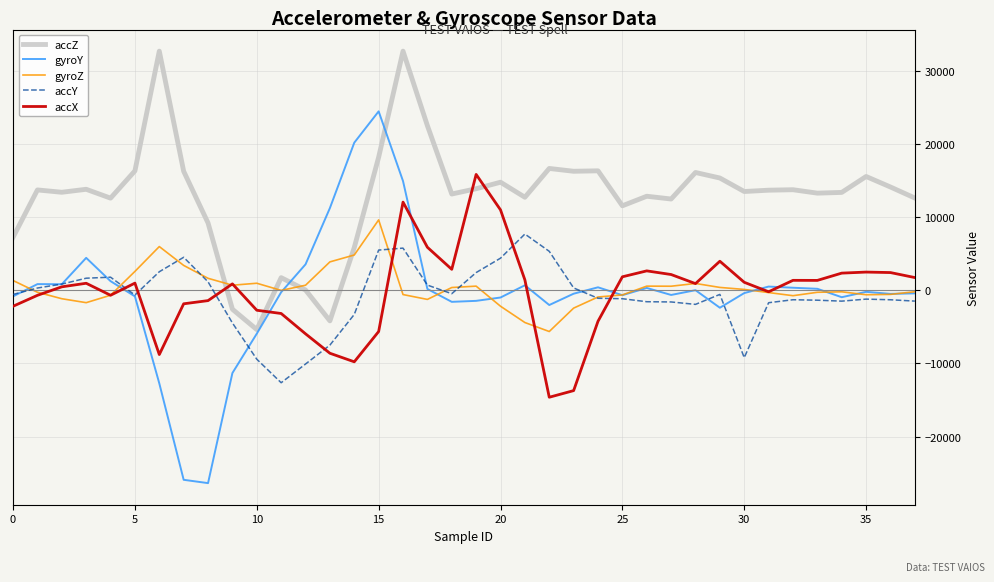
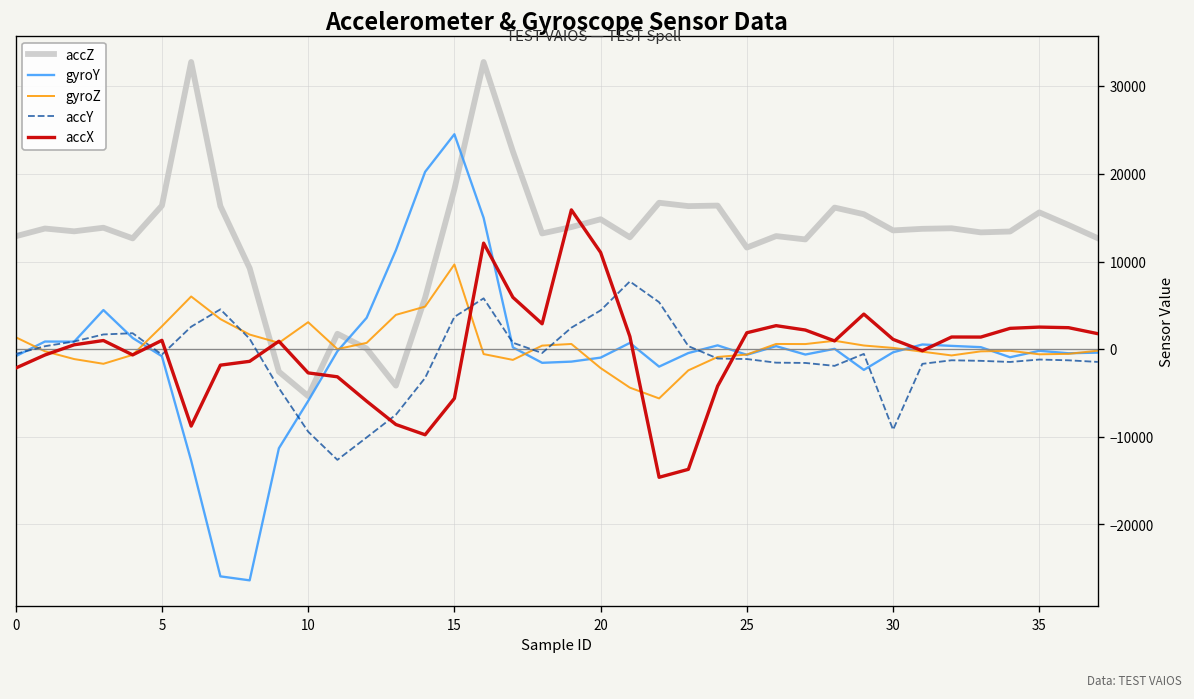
  {
    "accZ": {
-     "0": 7000,
+     "0": 13000,
      "5": 16000,
      "10": -5000,
      "15": 18000,
      "20": 15000,
      "25": 12000,
      "30": 14000,
      "35": 16000
    },
    "gyroY": {
      "10": -6000,
      "15": 25000,
      "20": -1000,
      "30": 0,
      "35": 0
    },
    "gyroZ": {
      "0": 1000,
      "5": 3000,
-     "10": 1000,
+     "10": 3000,
      "15": 10000,
      "20": -2000,
      "30": 0,
      "35": -1000
    },
    "accY": {
      "10": -9000,
-     "15": 6000,
+     "15": 4000,
      "20": 4000,
      "25": -1000,
      "30": -9000,
      "35": -1000
    },
    "accX": {
      "0": -2000,
      "5": 1000,
      "10": -3000,
      "15": -6000,
      "20": 11000,
      "25": 2000,
      "30": 1000,
      "35": 3000
    }
  }
